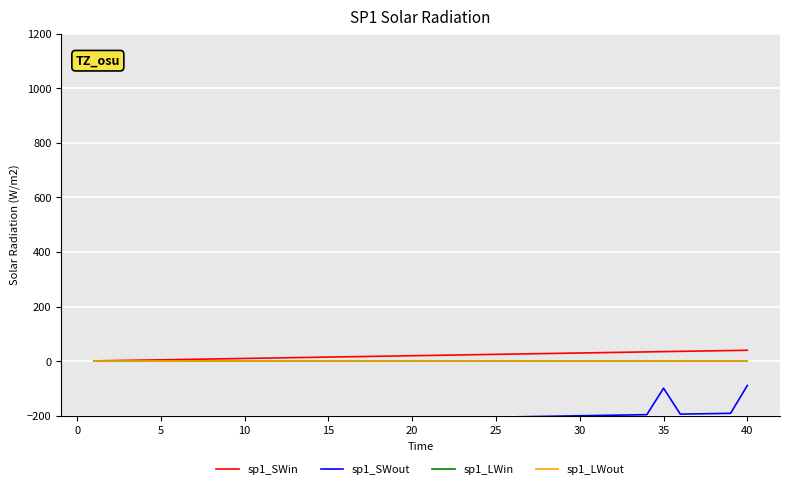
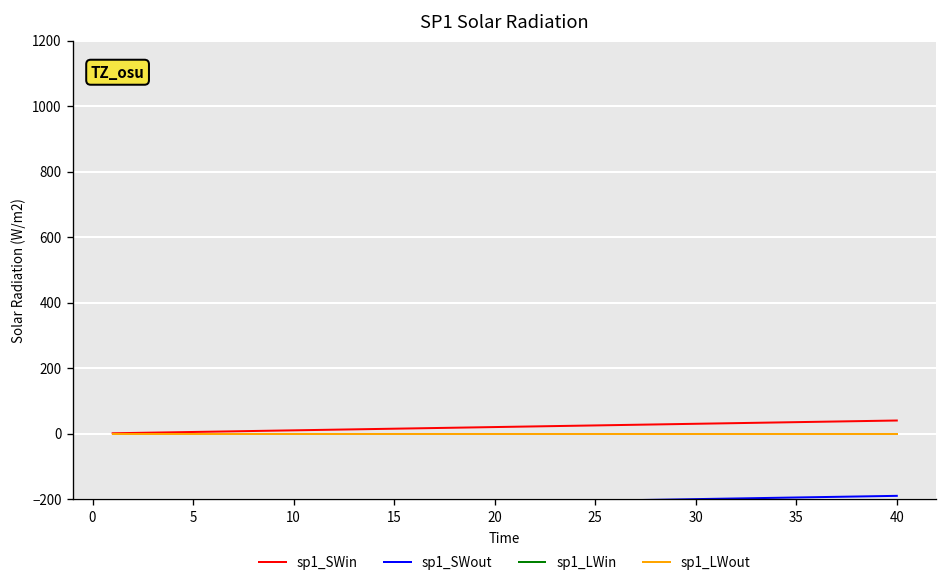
  {
    "sp1_SWin": {
      "10": 10,
      "15": 20,
      "20": 20,
      "25": 30,
      "30": 30,
      "35": 40,
      "40": 40
    },
    "sp1_SWout": {
      "25": -210,
      "30": -200,
-     "35": -100,
-     "40": -90
+     "35": -200,
+     "40": -190
    },
    "sp1_LWout": {
      "10": 0,
      "15": 0,
      "20": 0,
      "25": 0,
      "30": 0,
      "35": 0,
      "40": 0
    }
  }
